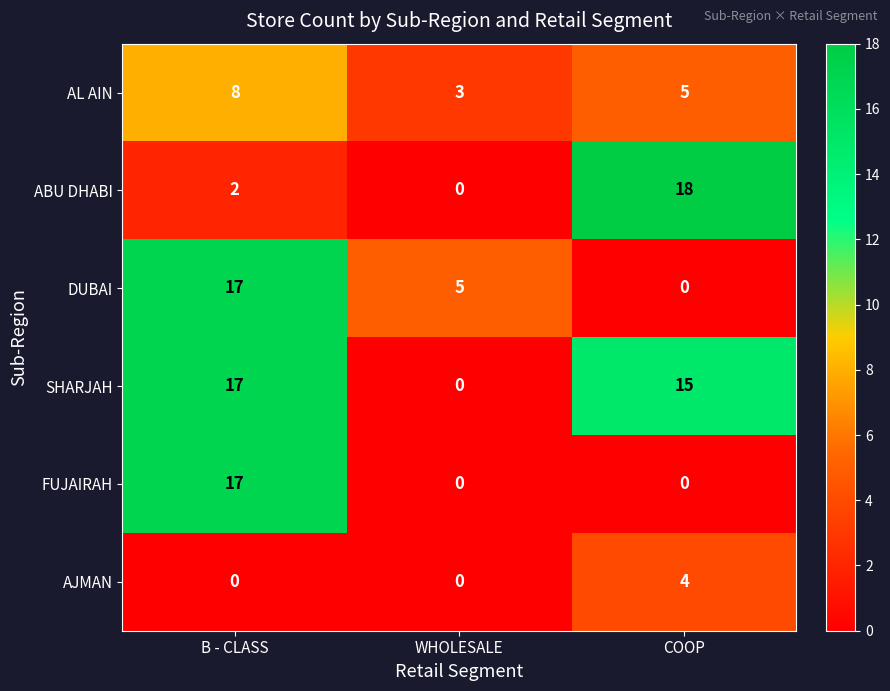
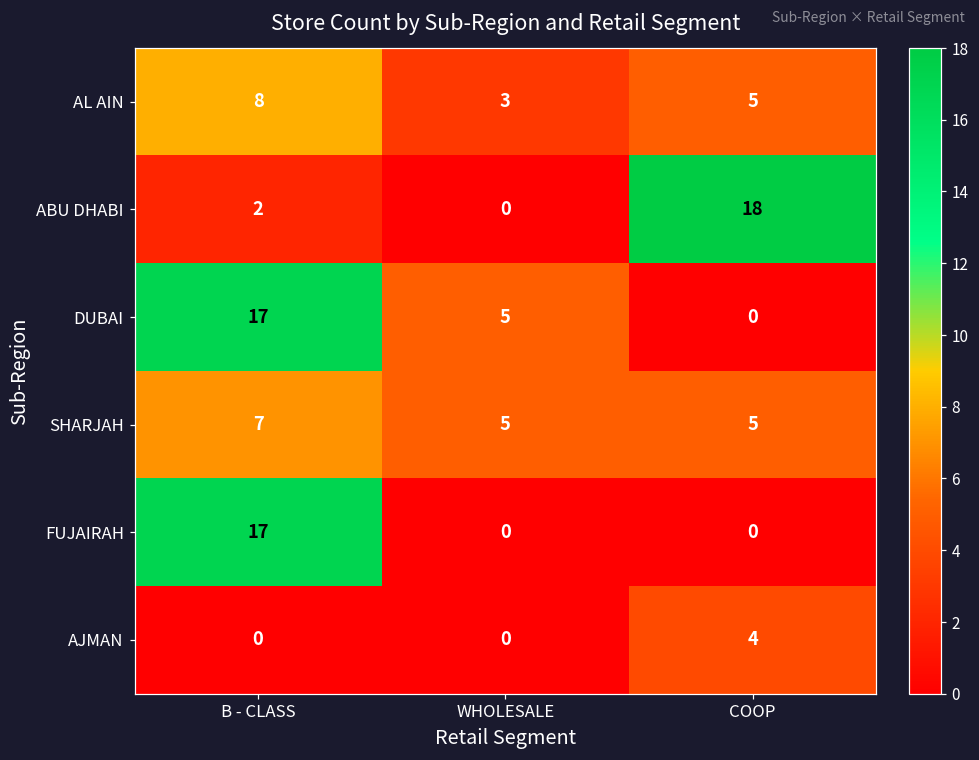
  {
    "AL AIN": {
      "B - CLASS": 8,
      "WHOLESALE": 3,
      "COOP": 5
    },
    "ABU DHABI": {
      "B - CLASS": 2,
      "WHOLESALE": 0,
      "COOP": 18
    },
    "DUBAI": {
      "B - CLASS": 17,
      "WHOLESALE": 5,
      "COOP": 0
    },
    "SHARJAH": {
-     "B - CLASS": 17,
-     "WHOLESALE": 0,
-     "COOP": 15
+     "B - CLASS": 7,
+     "WHOLESALE": 5,
+     "COOP": 5
    },
    "FUJAIRAH": {
      "B - CLASS": 17,
      "WHOLESALE": 0,
      "COOP": 0
    },
    "AJMAN": {
      "B - CLASS": 0,
      "WHOLESALE": 0,
      "COOP": 4
    }
  }
